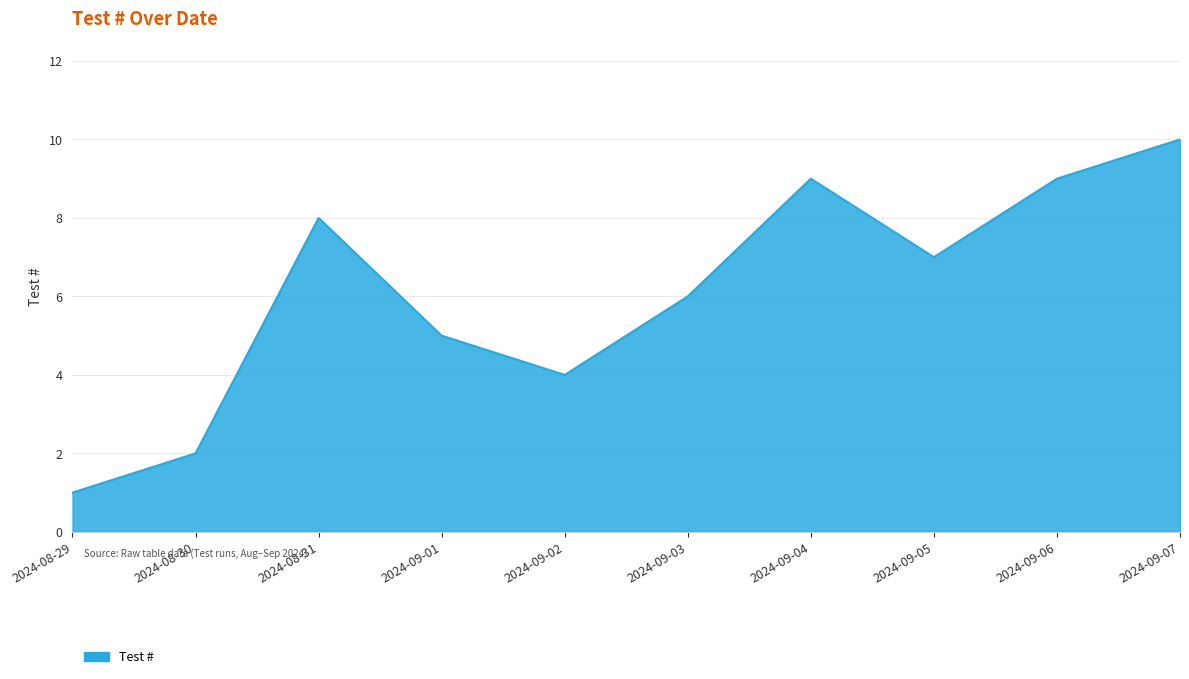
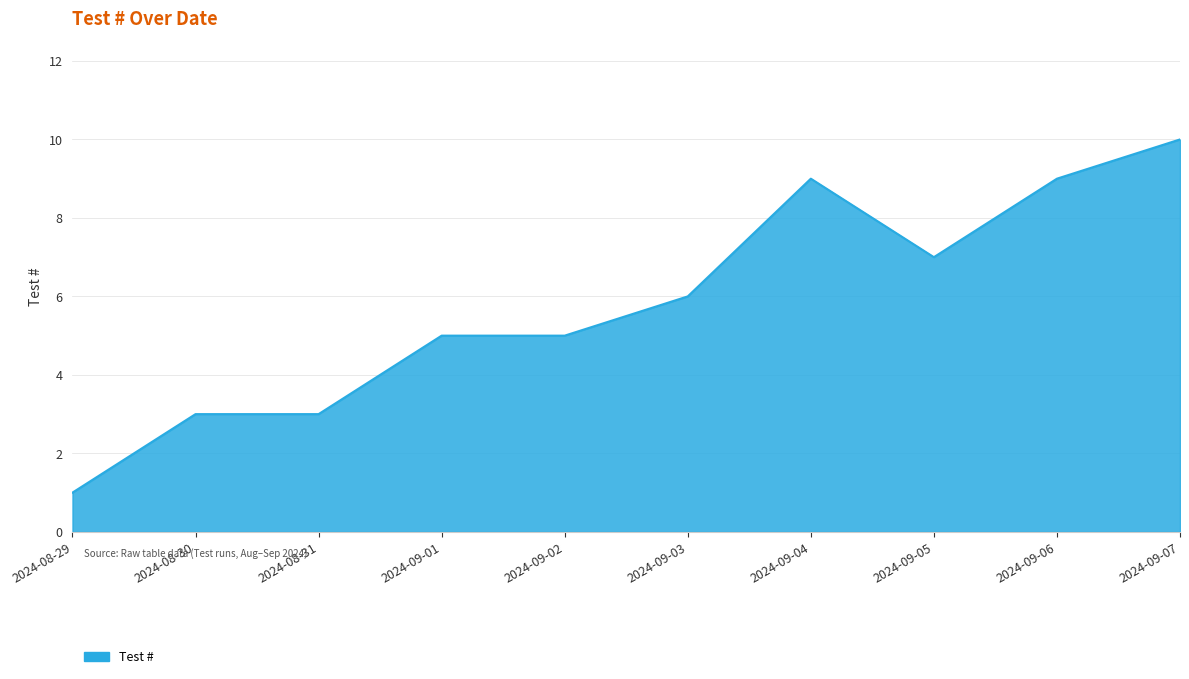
  {
    "2024-08-29": 1,
-   "2024-08-30": 2,
-   "2024-08-31": 8,
+   "2024-08-30": 3,
+   "2024-08-31": 3,
    "2024-09-01": 5,
-   "2024-09-02": 4,
+   "2024-09-02": 5,
    "2024-09-03": 6,
    "2024-09-04": 9,
    "2024-09-05": 7,
    "2024-09-06": 9,
    "2024-09-07": 10
  }
